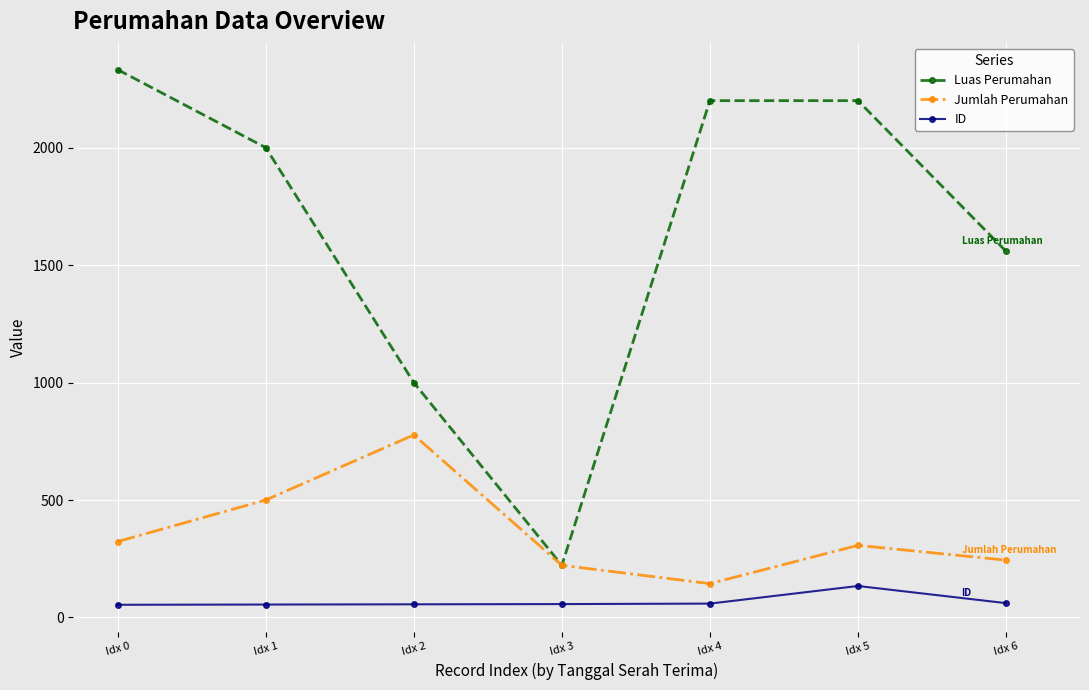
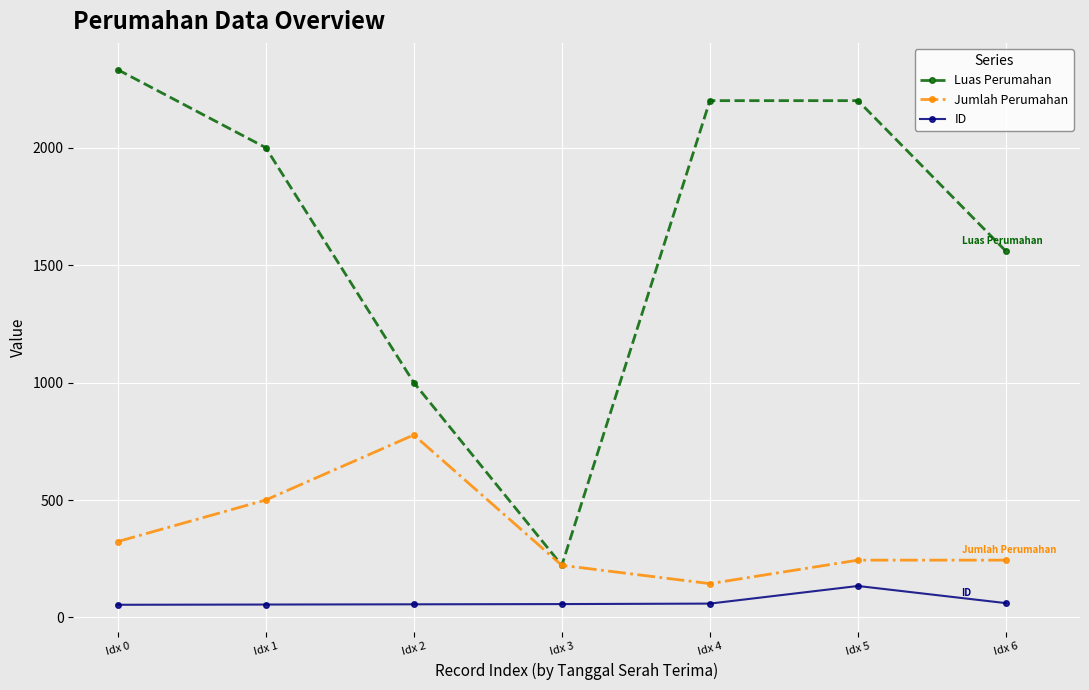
  {
    "Luas Perumahan": {
      "Idx 0": 2330,
      "Idx 1": 2000,
      "Idx 2": 1000,
      "Idx 4": 2200,
      "Idx 5": 2200,
      "Idx 6": 1560
    },
    "Jumlah Perumahan": {
      "Idx 0": 320,
      "Idx 1": 500,
      "Idx 2": 780,
      "Idx 4": 140,
-     "Idx 5": 310,
+     "Idx 5": 240,
      "Idx 6": 240
    },
    "ID": {
      "Idx 0": 50,
      "Idx 1": 60,
      "Idx 2": 60,
      "Idx 3": 60,
      "Idx 4": 60,
      "Idx 5": 130,
      "Idx 6": 60
    }
  }
